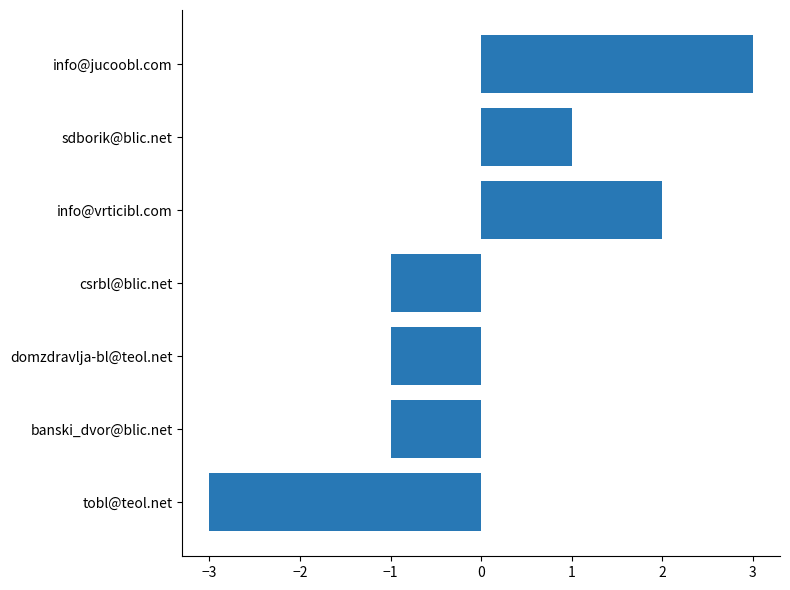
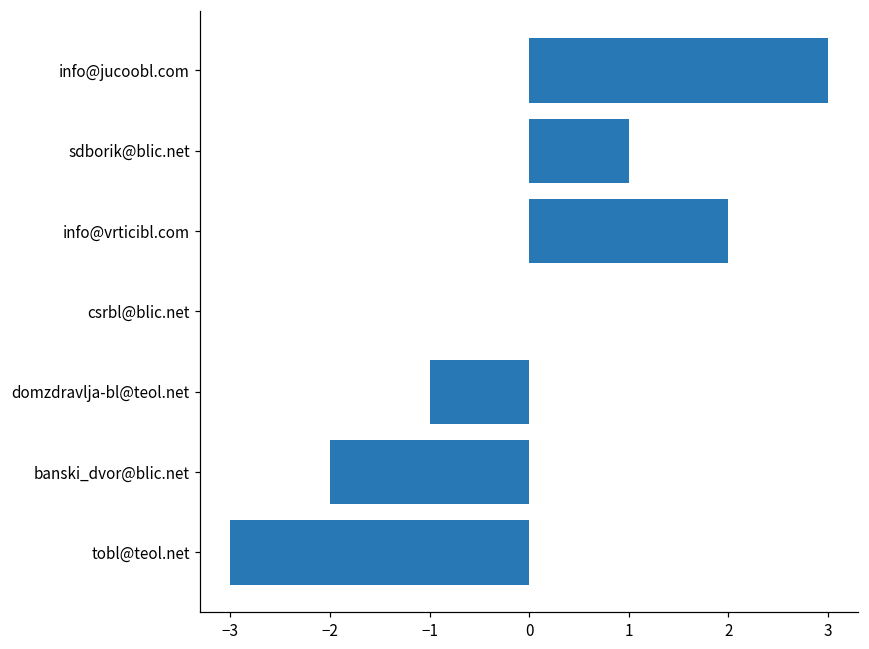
  {
    "info@jucoobl.com": 3.0,
    "sdborik@blic.net": 1.0,
    "info@vrticibl.com": 2.0,
-   "csrbl@blic.net": -1.0,
+   "csrbl@blic.net": 0.0,
    "domzdravlja-bl@teol.net": -1.0,
-   "banski_dvor@blic.net": -1.0,
+   "banski_dvor@blic.net": -2.0,
    "tobl@teol.net": -3.0
  }
